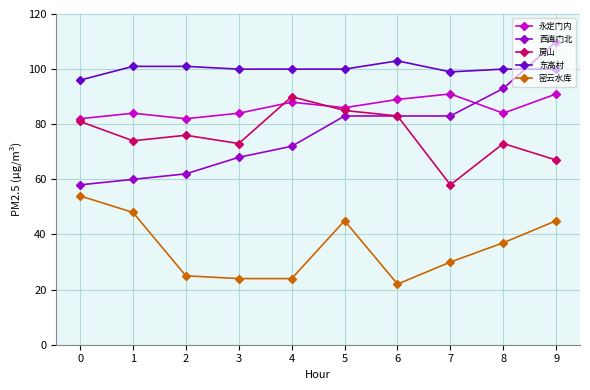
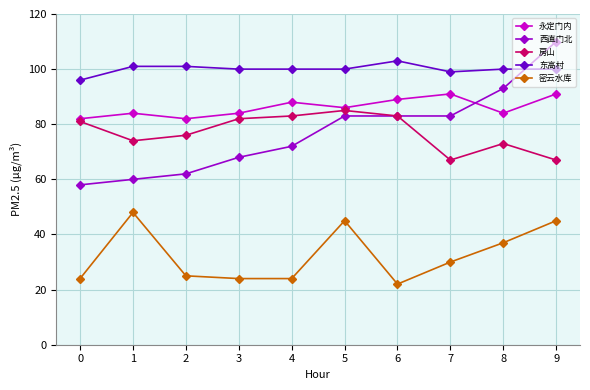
  {
    "房山": {
      "0": 81,
      "1": 74,
      "2": 76,
-     "3": 73,
-     "4": 90,
+     "3": 82,
+     "4": 83,
      "5": 85,
-     "7": 58,
+     "7": 67,
      "8": 73,
      "9": 67
    },
    "密云水库": {
-     "0": 54,
+     "0": 24,
      "1": 48,
      "2": 25,
      "3": 24,
      "4": 24,
      "5": 45,
      "6": 22,
      "7": 30,
      "8": 37,
      "9": 45
    }
  }
